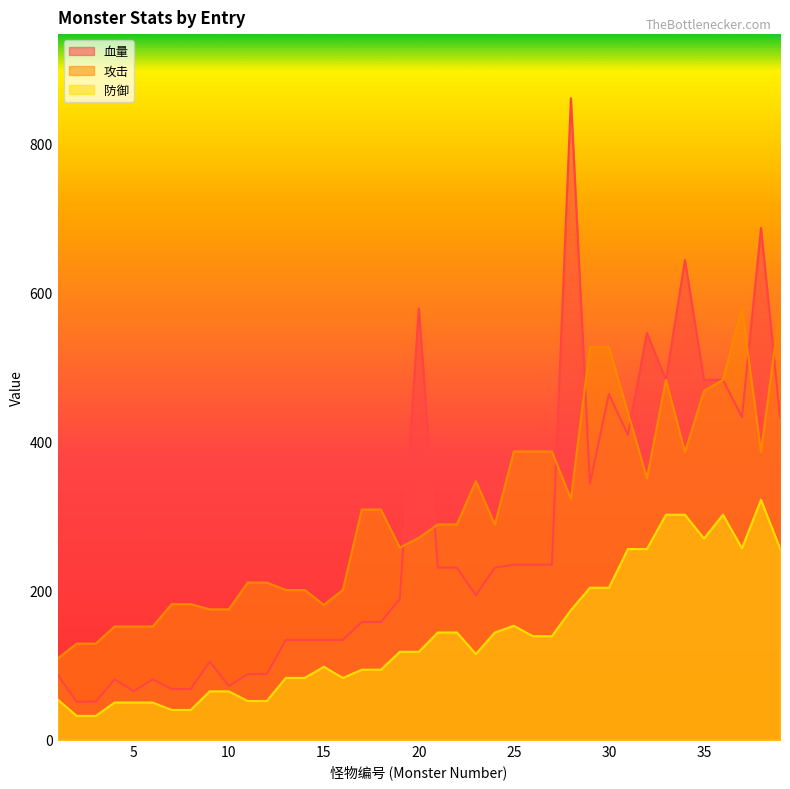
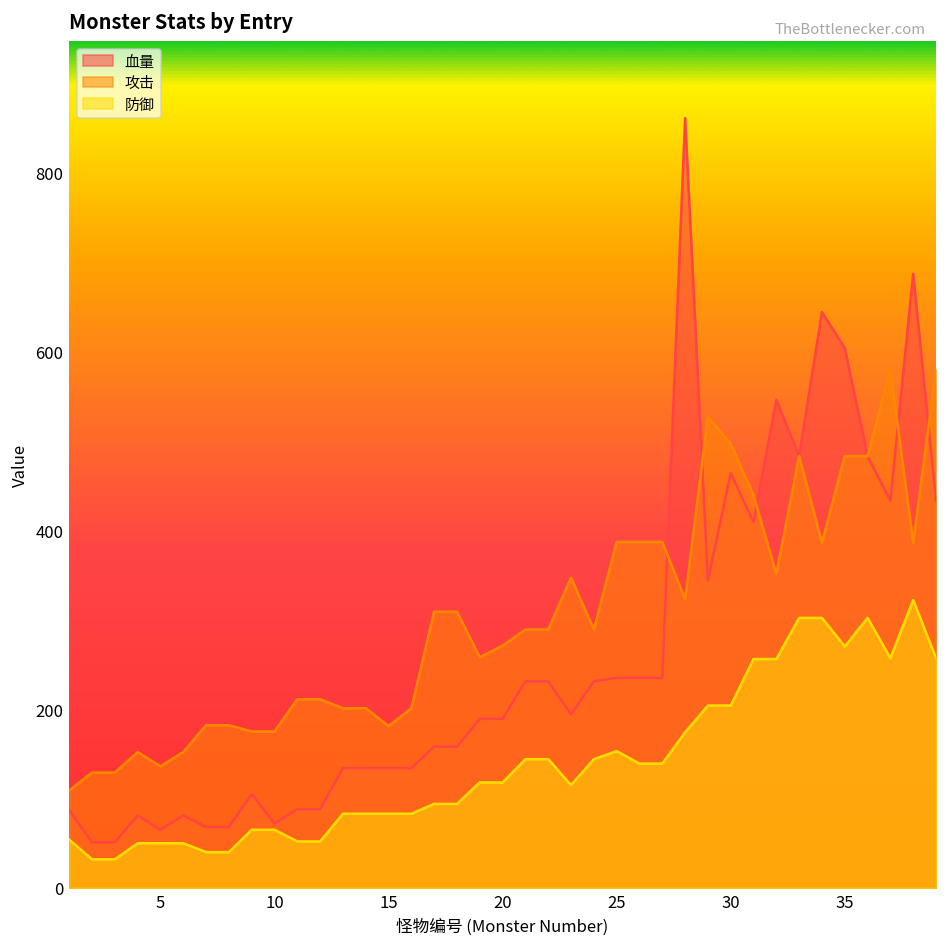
  {
    "血量": {
      "5": 70,
      "10": 70,
      "15": 130,
-     "20": 580,
+     "20": 190,
      "25": 240,
      "30": 460,
-     "35": 480
+     "35": 600
    },
    "攻击": {
-     "5": 150,
+     "5": 140,
      "10": 180,
      "15": 180,
      "20": 270,
      "25": 390,
-     "30": 530,
-     "35": 470
+     "30": 500,
+     "35": 480
    },
    "防御": {
      "5": 50,
      "10": 70,
-     "15": 100,
+     "15": 80,
      "20": 120,
      "25": 150,
      "30": 200,
      "35": 270
    }
  }
